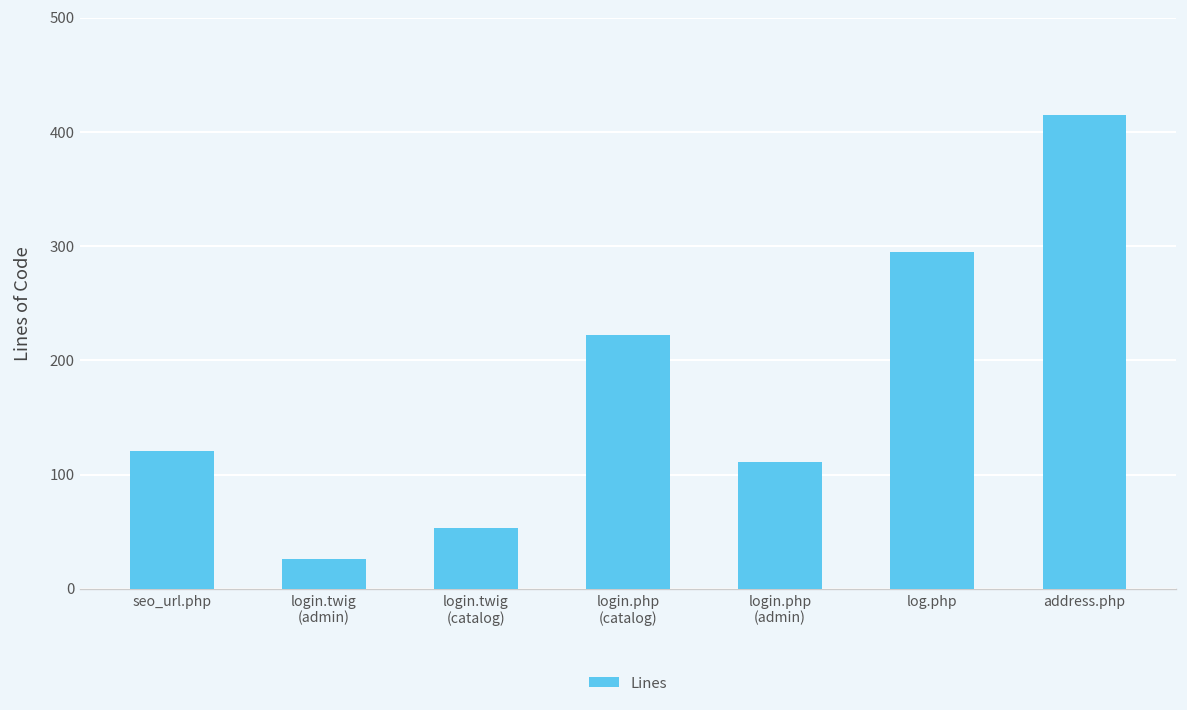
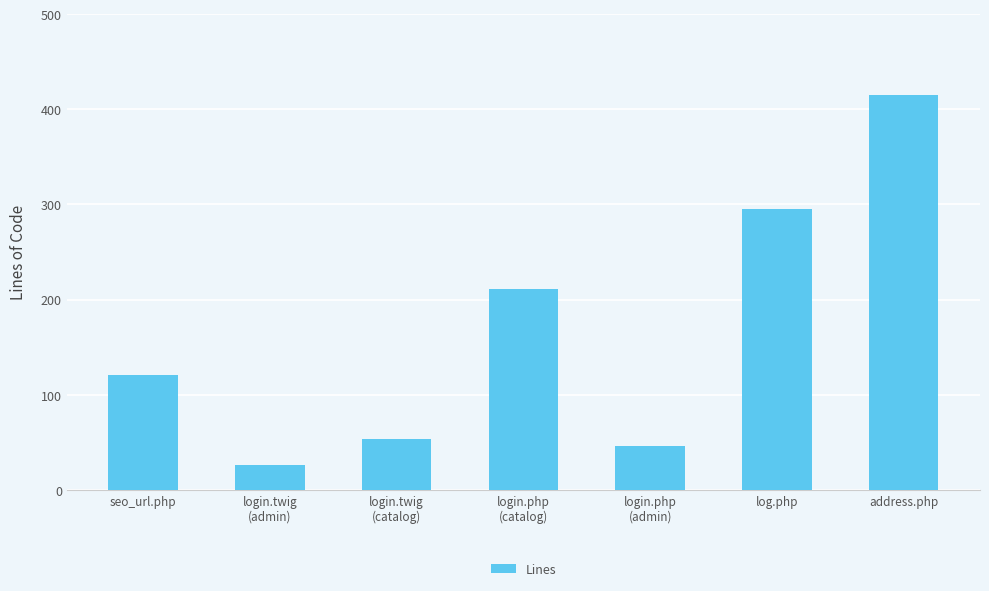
  {
    "seo_url.php": 120,
    "login.twig (admin)": 30,
    "login.twig (catalog)": 50,
-   "login.php (catalog)": 220,
-   "login.php (admin)": 110,
+   "login.php (catalog)": 210,
+   "login.php (admin)": 50,
    "log.php": 300,
    "address.php": 420
  }
